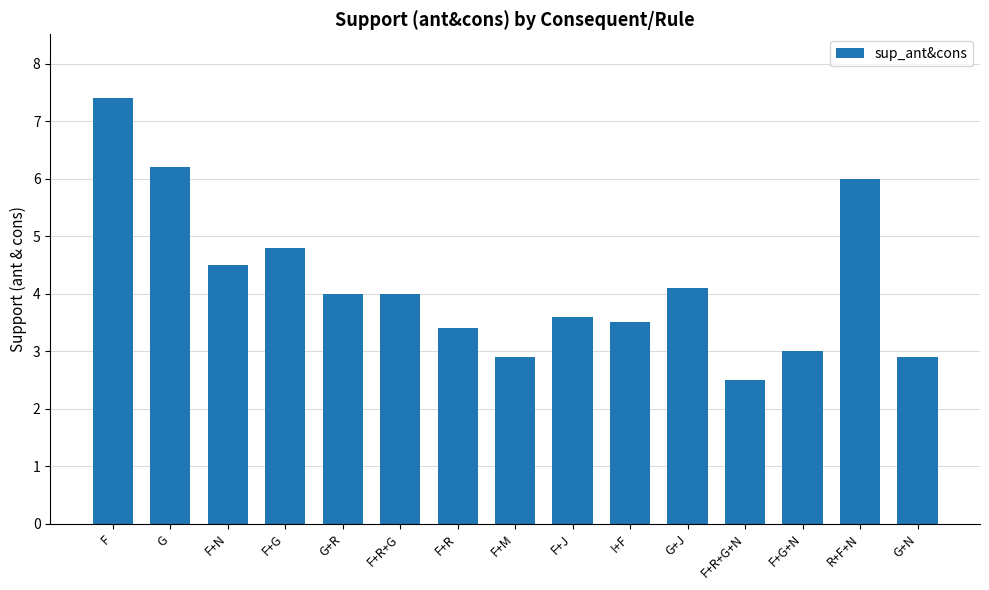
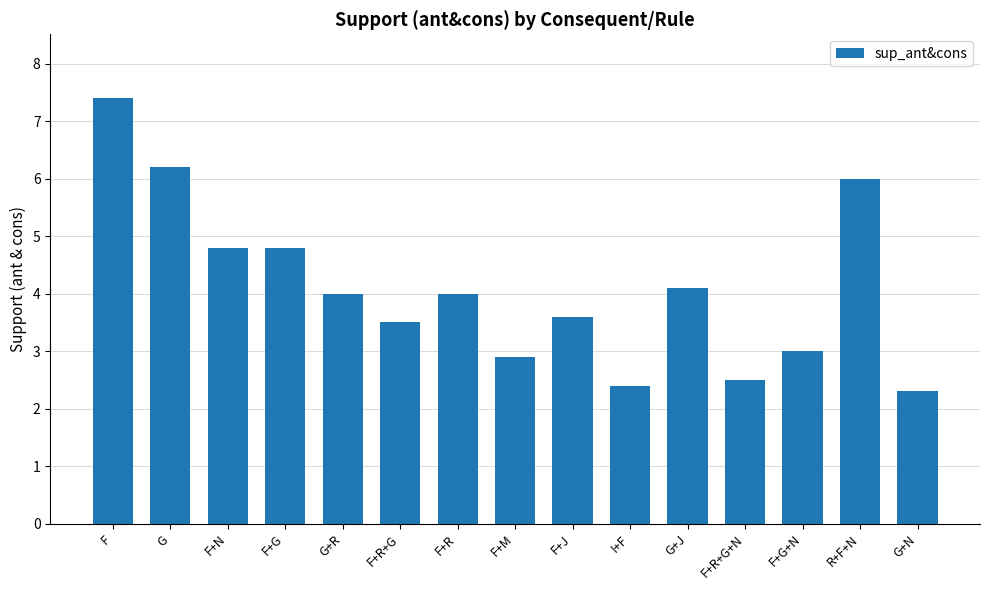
  {
    "F": 7.4,
    "G": 6.2,
-   "F+N": 4.5,
+   "F+N": 4.8,
    "F+G": 4.8,
    "G+R": 4.0,
-   "F+R+G": 4.0,
-   "F+R": 3.4,
+   "F+R+G": 3.5,
+   "F+R": 4.0,
    "F+M": 2.9,
    "F+J": 3.6,
-   "I+F": 3.5,
+   "I+F": 2.4,
    "G+J": 4.1,
    "F+R+G+N": 2.5,
    "F+G+N": 3.0,
    "R+F+N": 6.0,
-   "G+N": 2.9
+   "G+N": 2.3
  }
